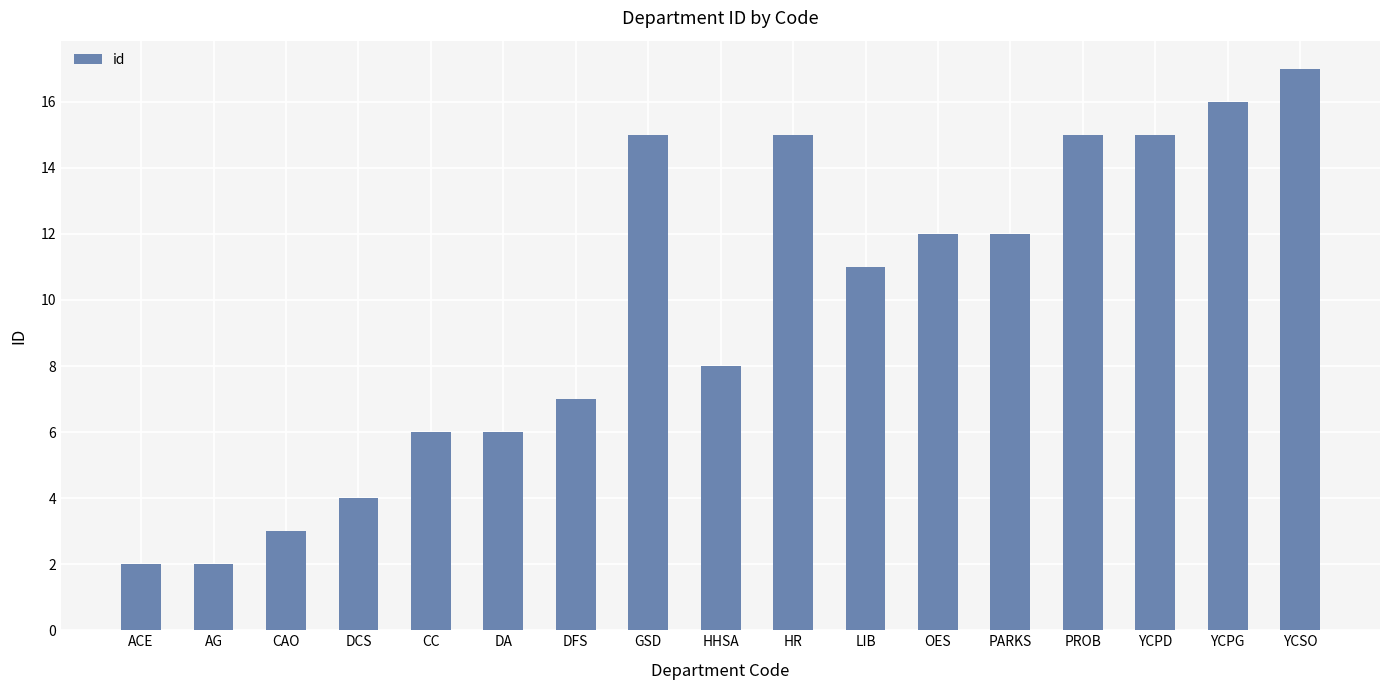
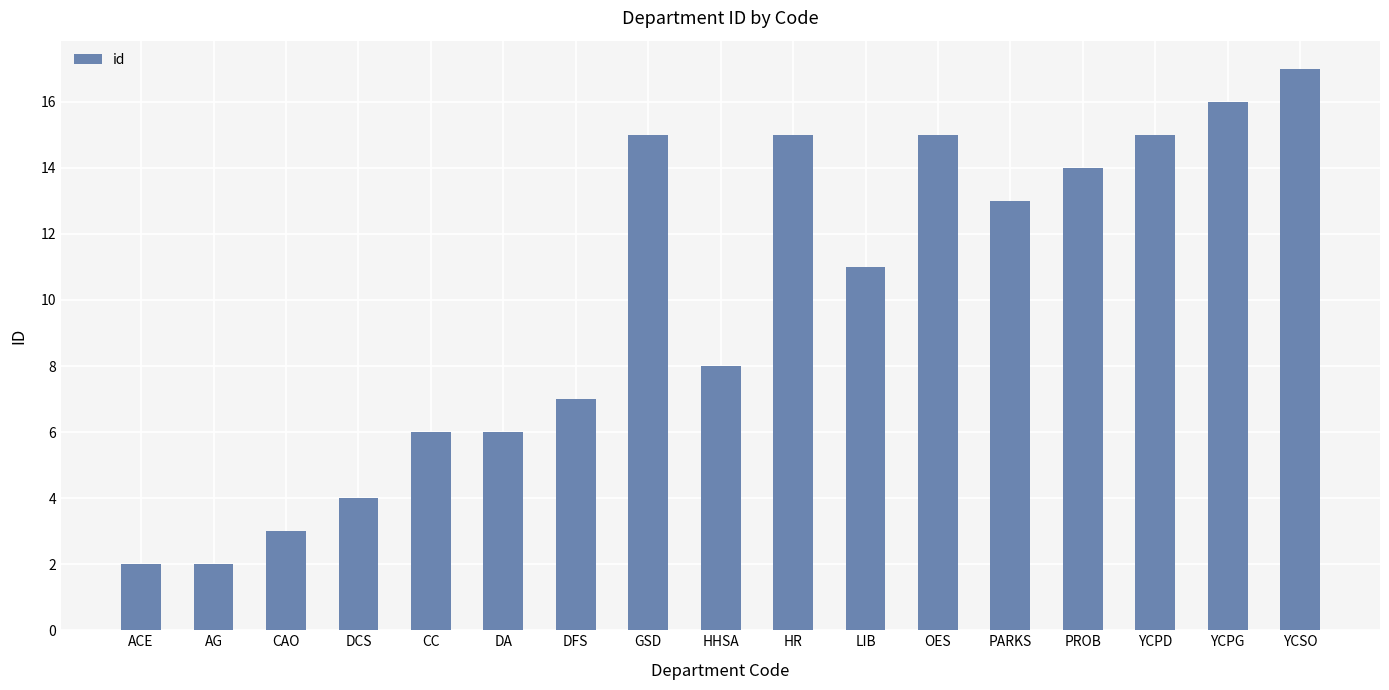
  {
    "ACE": 2,
    "AG": 2,
    "CAO": 3,
    "DCS": 4,
    "CC": 6,
    "DA": 6,
    "DFS": 7,
    "GSD": 15,
    "HHSA": 8,
    "HR": 15,
    "LIB": 11,
-   "OES": 12,
-   "PARKS": 12,
-   "PROB": 15,
+   "OES": 15,
+   "PARKS": 13,
+   "PROB": 14,
    "YCPD": 15,
    "YCPG": 16,
    "YCSO": 17
  }
